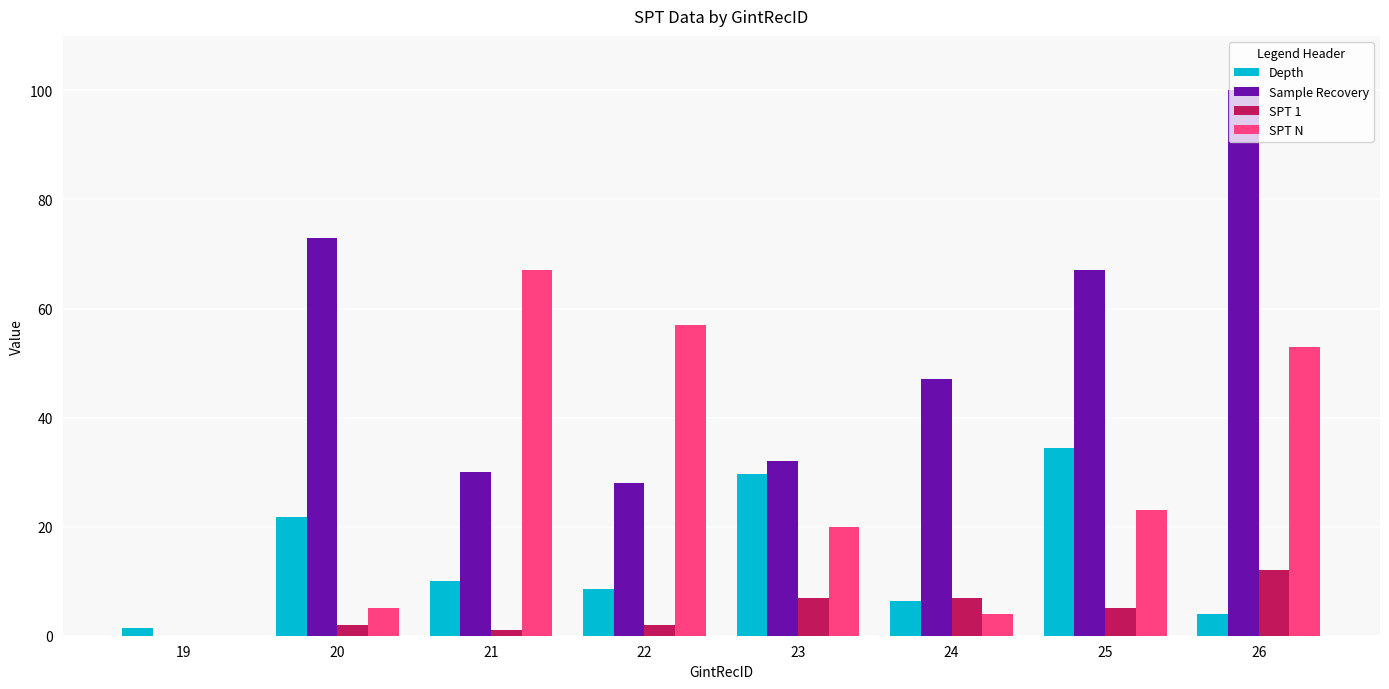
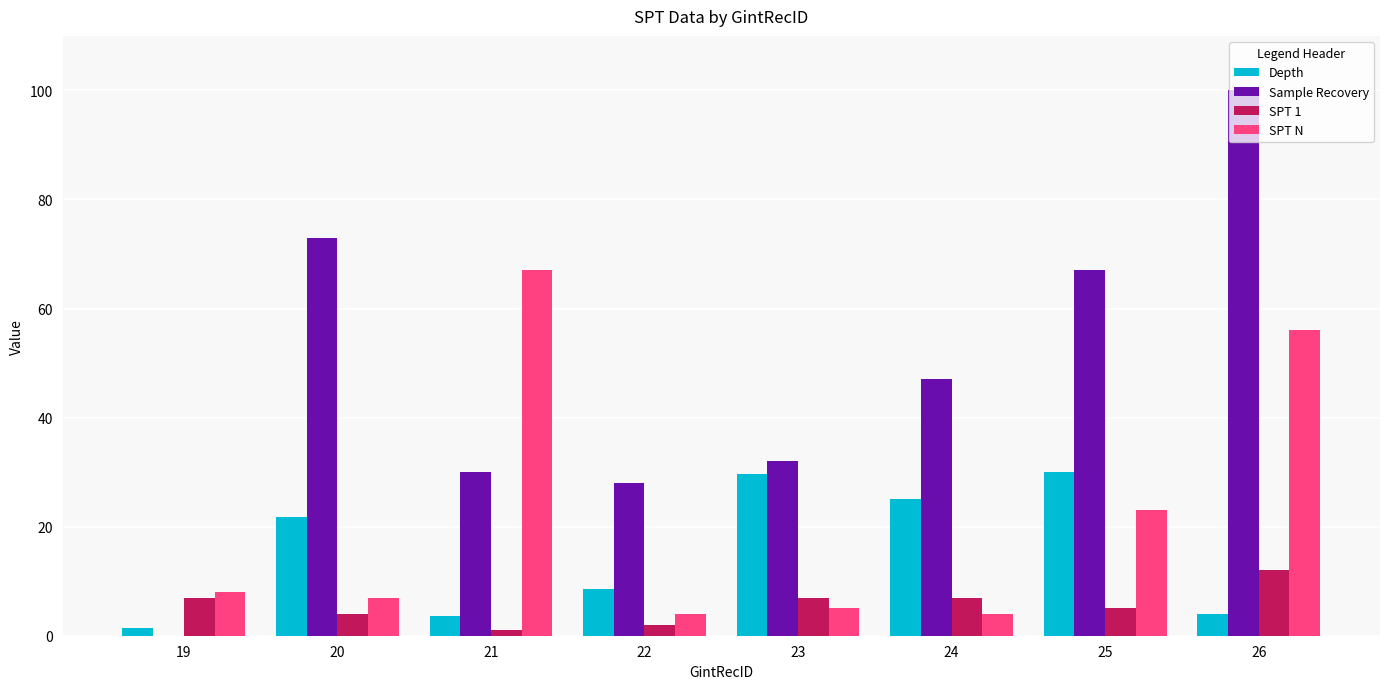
  {
    "Depth": {
      "19": 1,
      "20": 22,
-     "21": 10,
+     "21": 4,
      "22": 9,
      "23": 30,
-     "24": 6,
-     "25": 35,
+     "24": 25,
+     "25": 30,
      "26": 4
    },
    "Sample Recovery": {
      "19": 0,
      "20": 73,
      "21": 30,
      "22": 28,
      "23": 32,
      "24": 47,
      "25": 67
    },
    "SPT 1": {
-     "19": 0,
-     "20": 2,
+     "19": 7,
+     "20": 4,
      "21": 1,
      "22": 2,
      "23": 7,
      "24": 7,
      "25": 5,
      "26": 12
    },
    "SPT N": {
-     "19": 0,
-     "20": 5,
+     "19": 8,
+     "20": 7,
      "21": 67,
-     "22": 57,
-     "23": 20,
+     "22": 4,
+     "23": 5,
      "24": 4,
      "25": 23,
-     "26": 53
+     "26": 56
    }
  }
